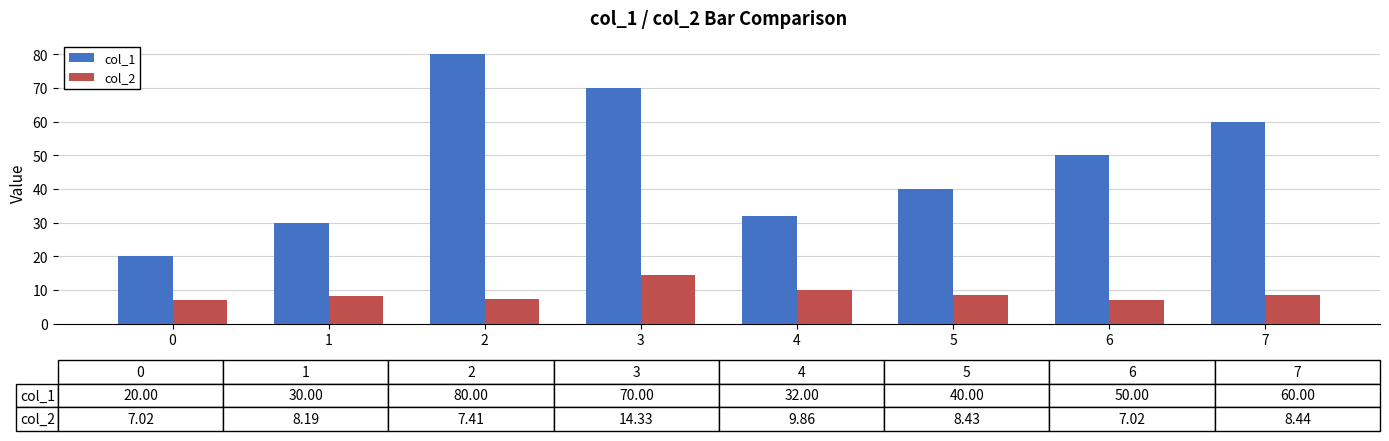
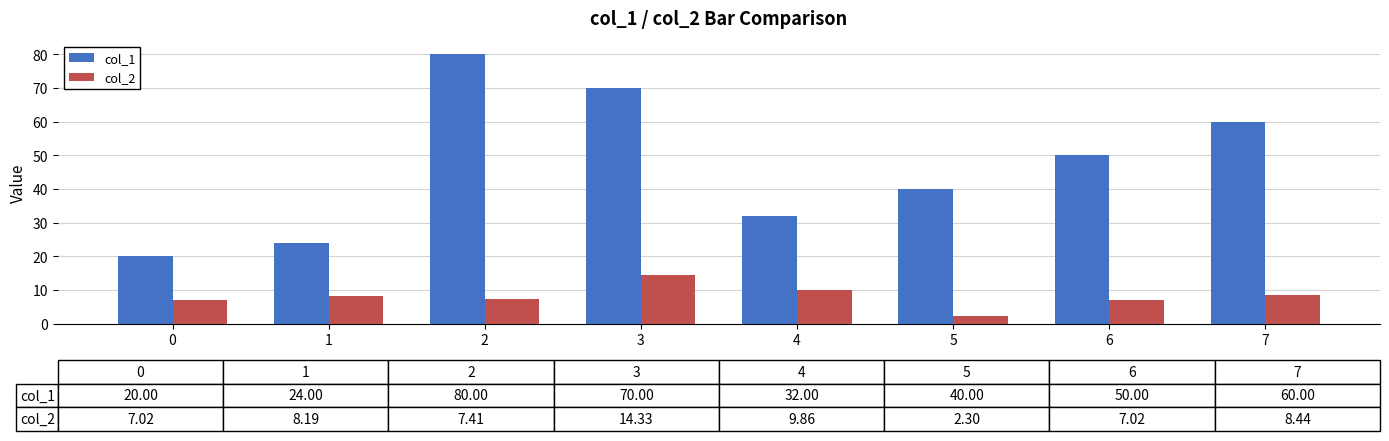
  {
    "col_1": {
-     "1": 30.00
+     "1": 24.00
    },
    "col_2": {
-     "5": 8.43
+     "5": 2.30
    }
  }
